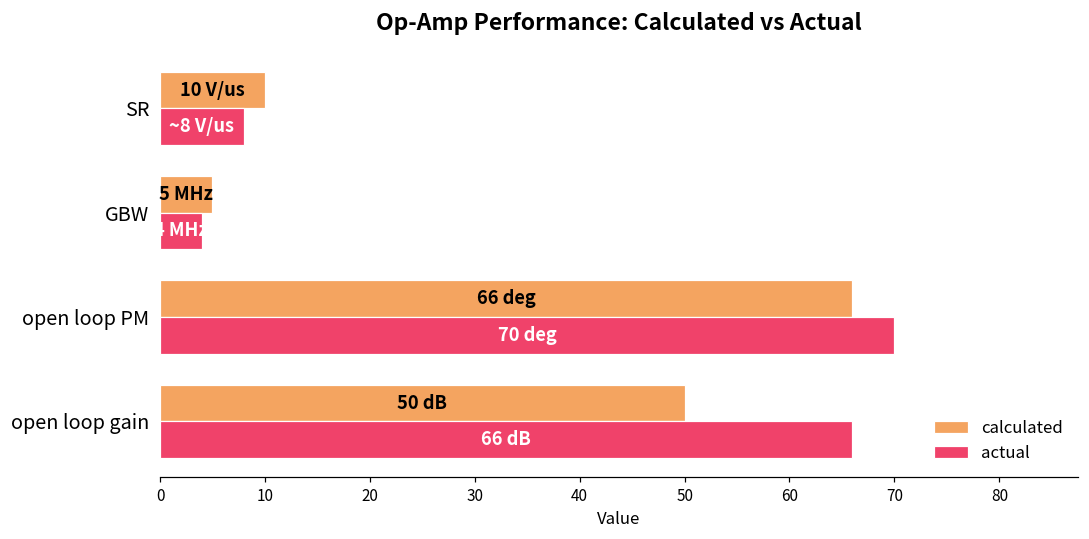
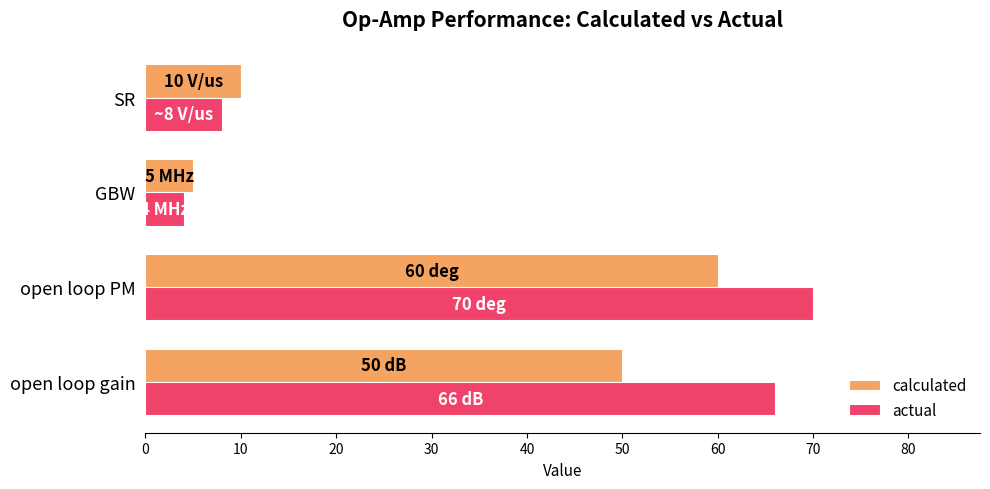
  {
    "calculated": {
      "SR": 10,
      "GBW": 5,
-     "open loop PM": 66,
+     "open loop PM": 60,
      "open loop gain": 50
    },
    "actual": {
      "SR": 8,
      "GBW": 4,
      "open loop PM": 70,
      "open loop gain": 66
    }
  }
